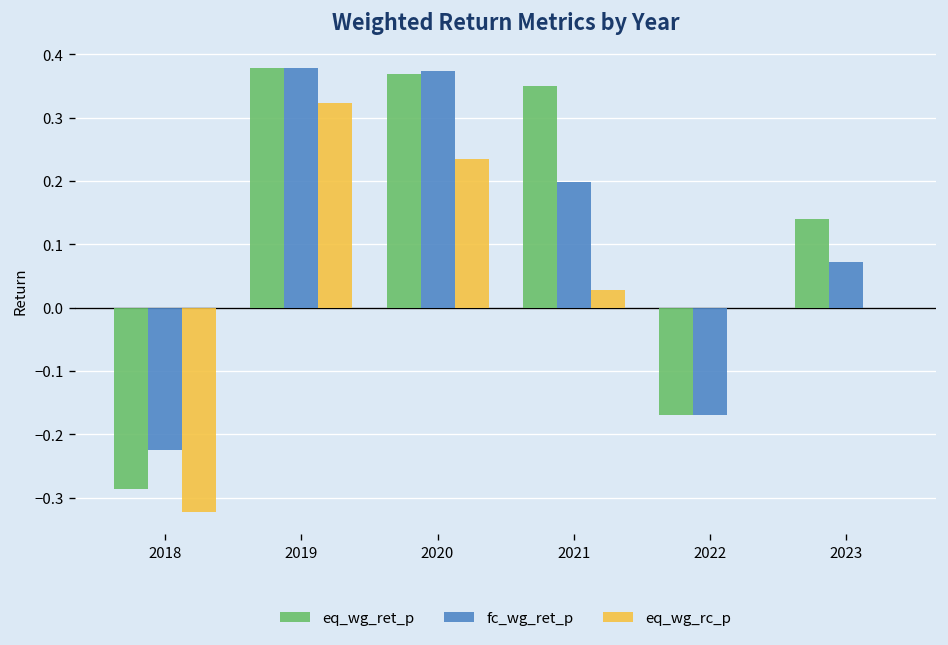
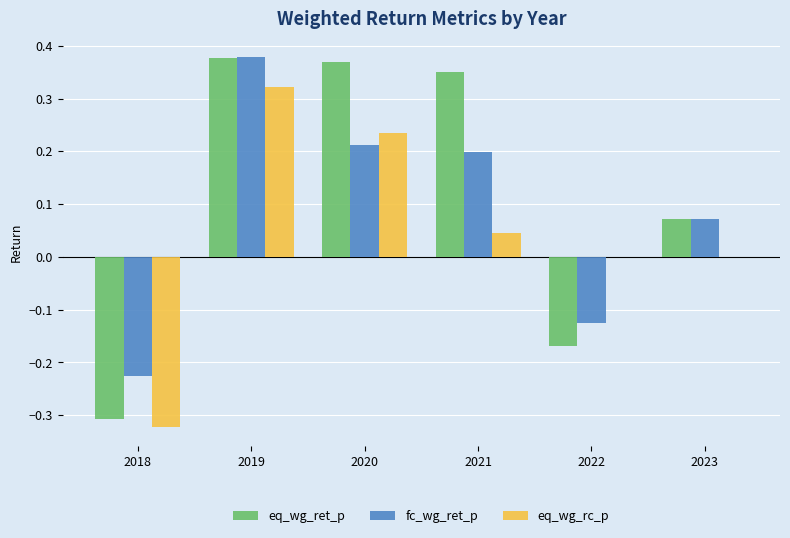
  {
    "eq_wg_ret_p": {
-     "2018": -0.29,
+     "2018": -0.31,
      "2019": 0.38,
      "2020": 0.37,
      "2021": 0.35,
      "2022": -0.17,
-     "2023": 0.14
+     "2023": 0.07
    },
    "fc_wg_ret_p": {
      "2018": -0.23,
      "2019": 0.38,
-     "2020": 0.37,
+     "2020": 0.21,
      "2021": 0.20,
-     "2022": -0.17,
+     "2022": -0.13,
      "2023": 0.07
    },
    "eq_wg_rc_p": {
      "2018": -0.32,
      "2019": 0.32,
      "2020": 0.23,
-     "2021": 0.03,
+     "2021": 0.04,
      "2022": 0.00,
      "2023": 0.00
    }
  }
